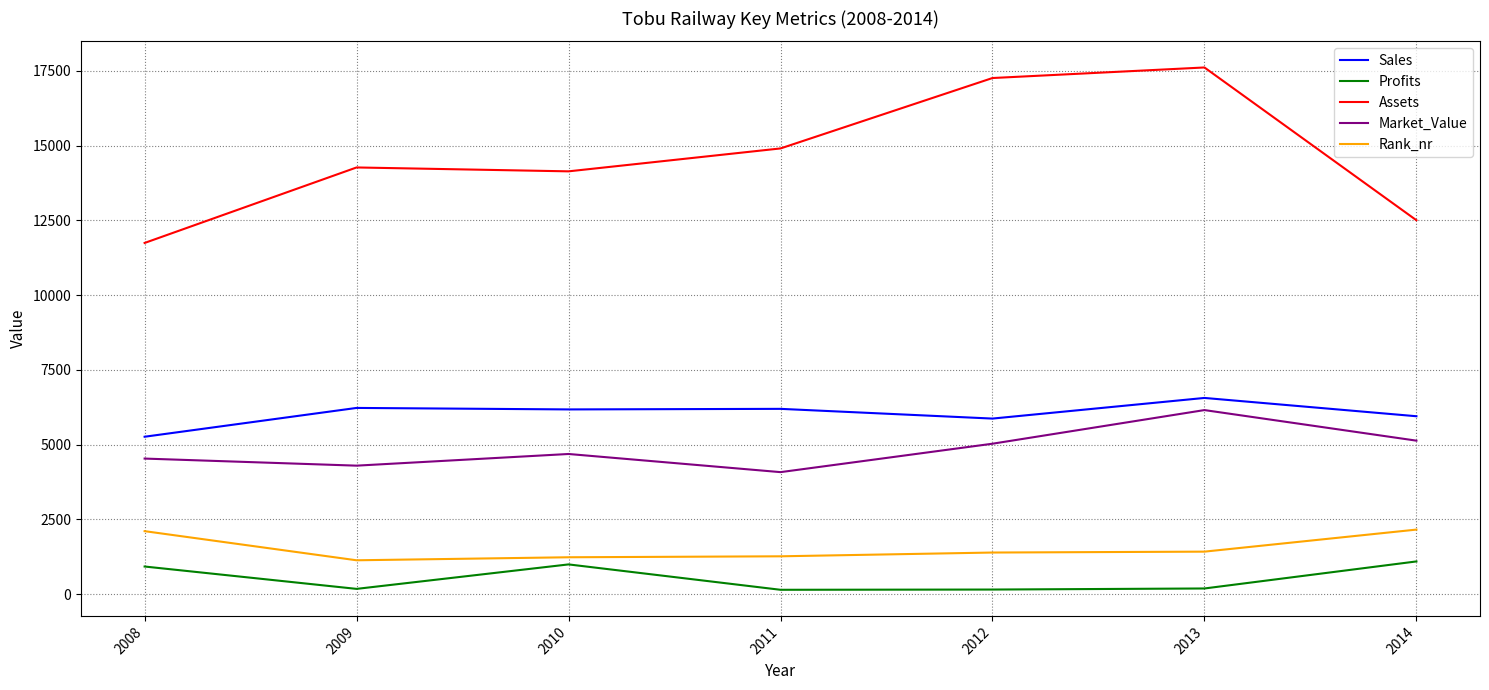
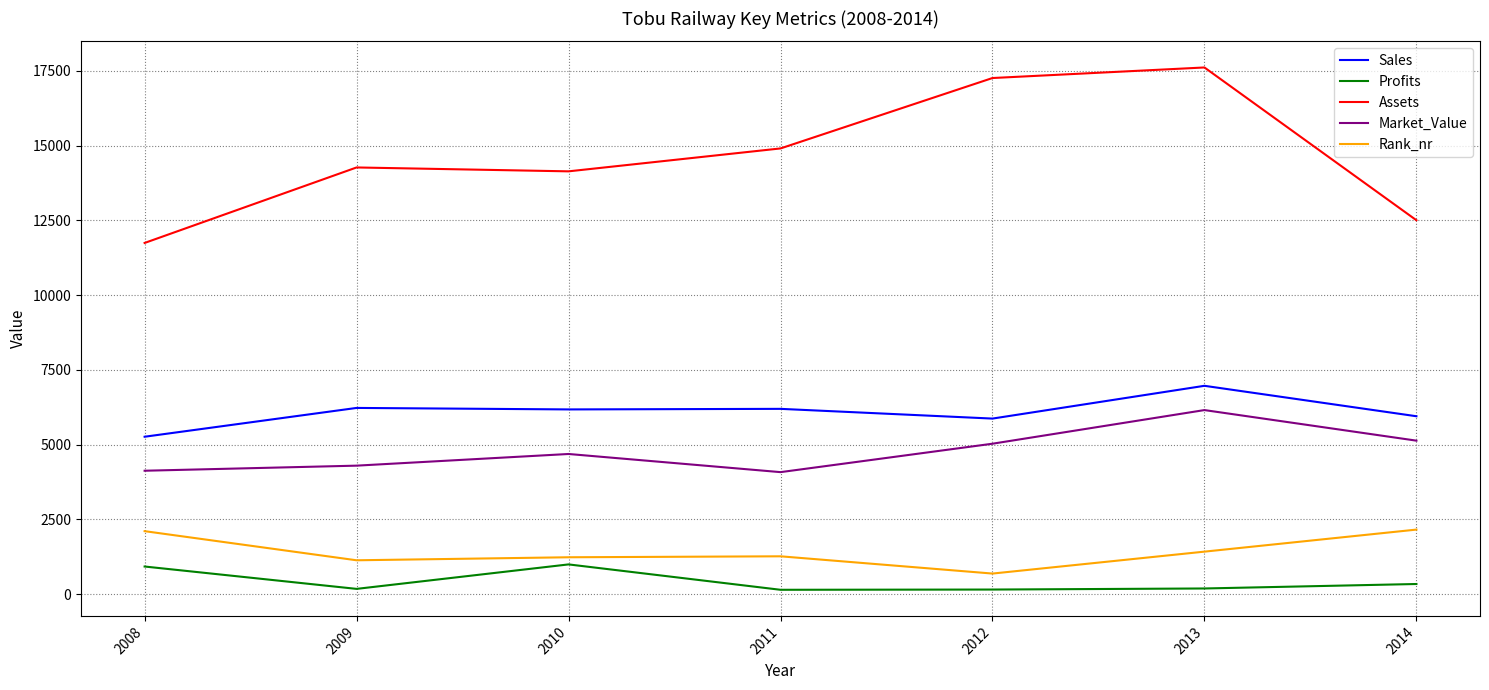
  {
    "Sales": {
      "2008": 5300,
      "2009": 6200,
      "2010": 6200,
      "2011": 6200,
      "2012": 5900,
-     "2013": 6600,
+     "2013": 7000,
      "2014": 6000
    },
    "Profits": {
      "2008": 900,
      "2009": 200,
      "2010": 1000,
      "2011": 100,
      "2012": 200,
      "2013": 200,
-     "2014": 1100
+     "2014": 300
    },
    "Assets": {
      "2008": 11700,
      "2009": 14300,
      "2010": 14100,
      "2011": 14900,
      "2012": 17300,
      "2013": 17600,
      "2014": 12500
    },
    "Market_Value": {
-     "2008": 4500,
+     "2008": 4100,
      "2009": 4300,
      "2010": 4700,
      "2011": 4100,
      "2012": 5000,
      "2013": 6200,
      "2014": 5100
    },
    "Rank_nr": {
      "2008": 2100,
      "2009": 1100,
      "2010": 1200,
      "2011": 1300,
-     "2012": 1400,
+     "2012": 700,
      "2013": 1400,
      "2014": 2200
    }
  }
